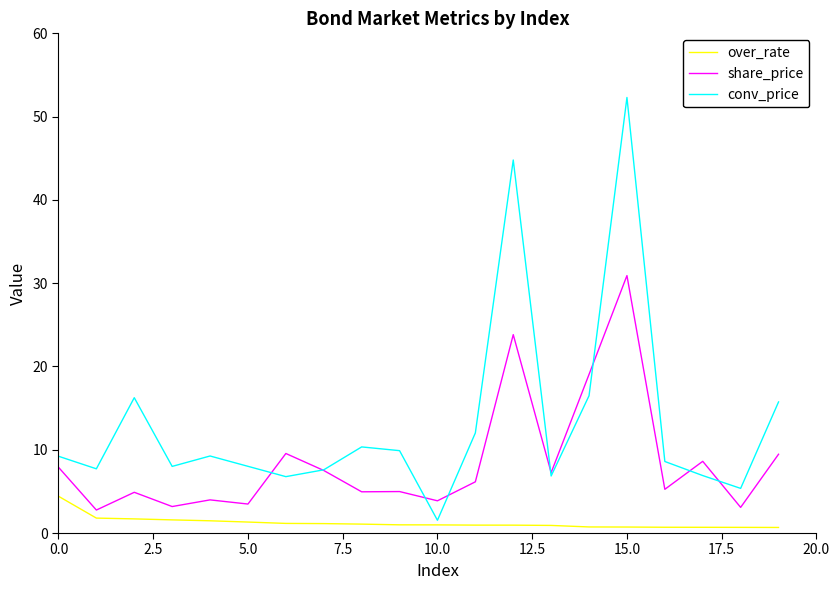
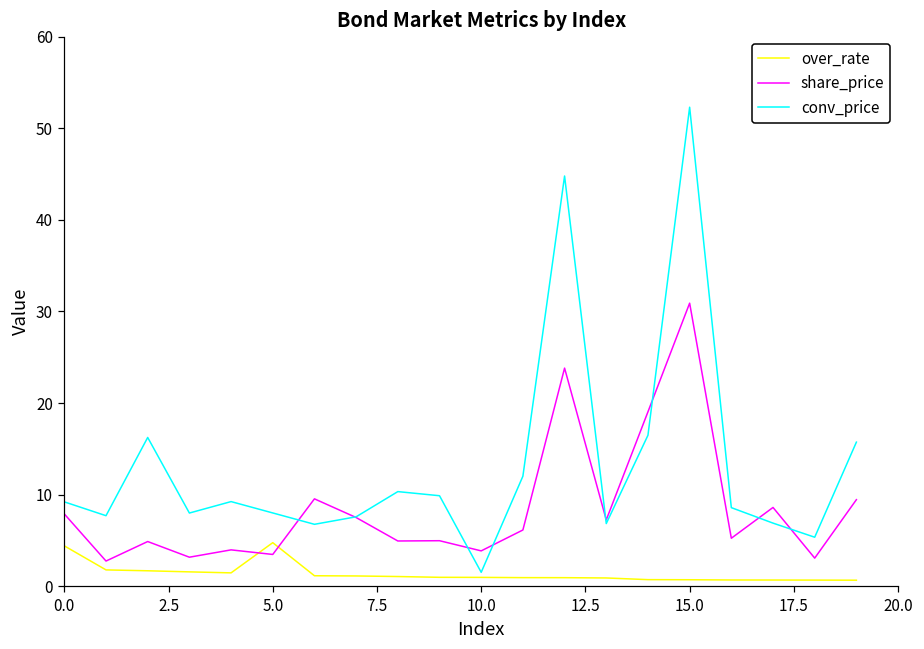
  {
    "over_rate": {
      "0.0": 4,
-     "5.0": 1,
+     "5.0": 5,
      "10.0": 1,
      "15.0": 1
    },
    "share_price": {
      "0.0": 8,
      "5.0": 3,
      "10.0": 4,
      "15.0": 31
    },
    "conv_price": {
      "0.0": 9,
      "5.0": 8,
      "10.0": 2,
      "15.0": 52
    }
  }
